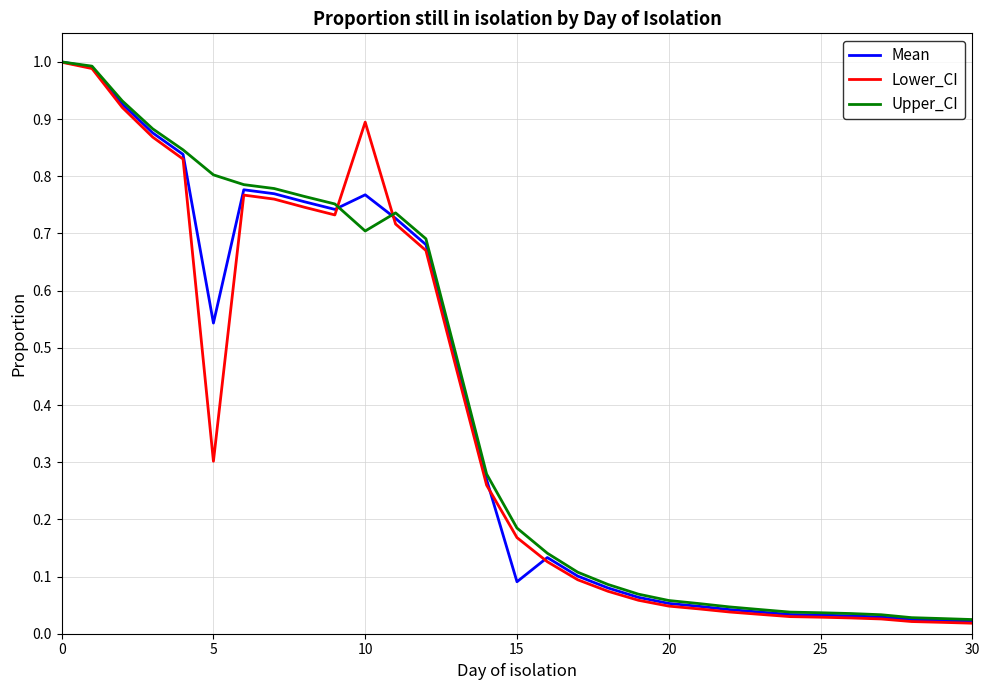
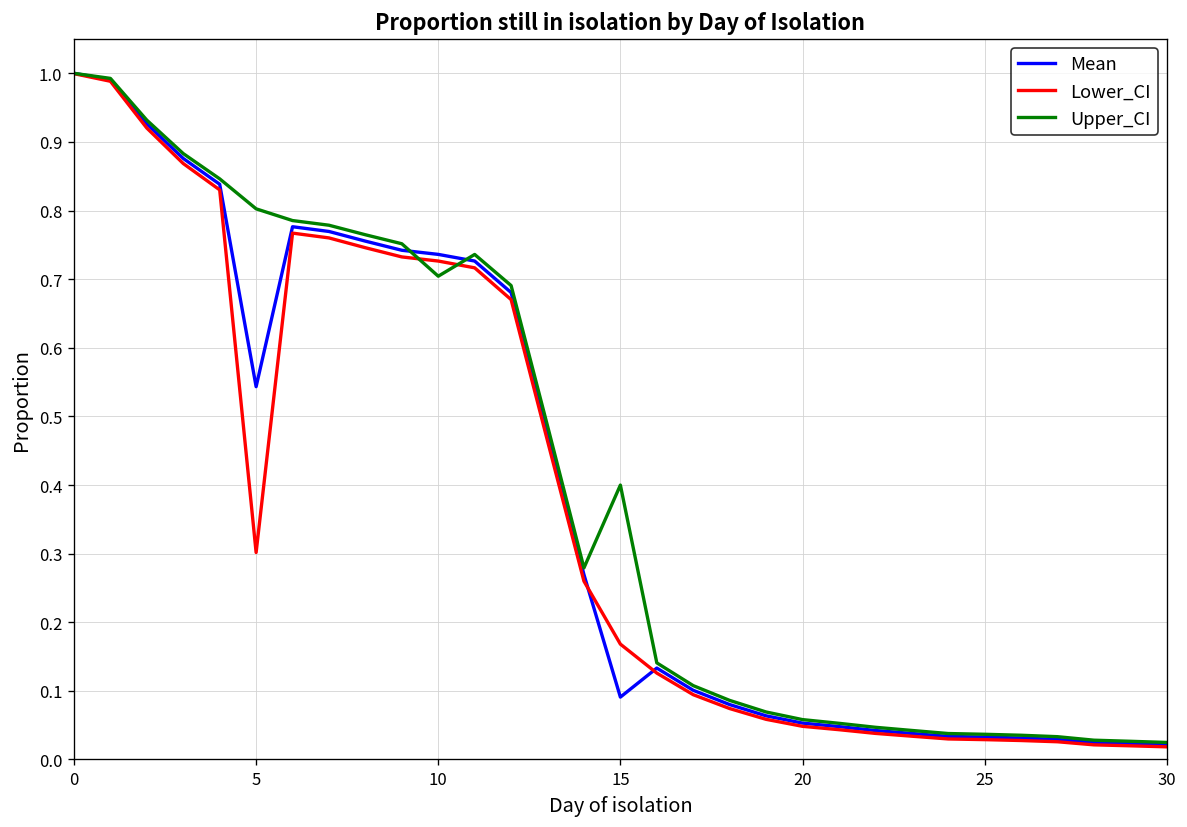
  {
    "Mean": {
      "5": 0.54,
-     "10": 0.77,
+     "10": 0.74,
      "15": 0.09,
      "20": 0.05
    },
    "Lower_CI": {
      "5": 0.30,
-     "10": 0.89,
+     "10": 0.73,
      "15": 0.17,
      "20": 0.05
    },
    "Upper_CI": {
      "5": 0.80,
      "10": 0.70,
-     "15": 0.18,
+     "15": 0.40,
      "20": 0.06
    }
  }
